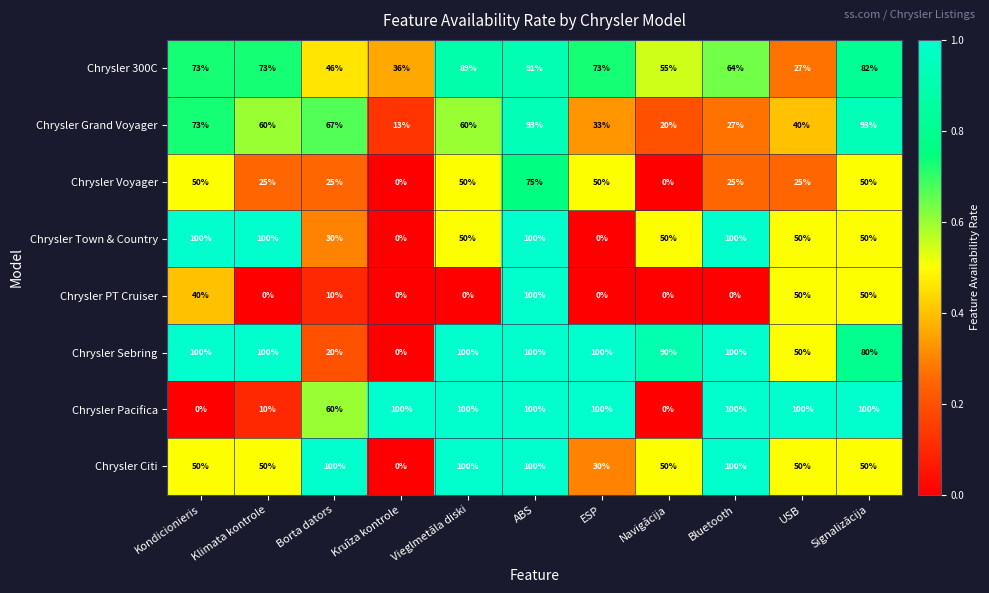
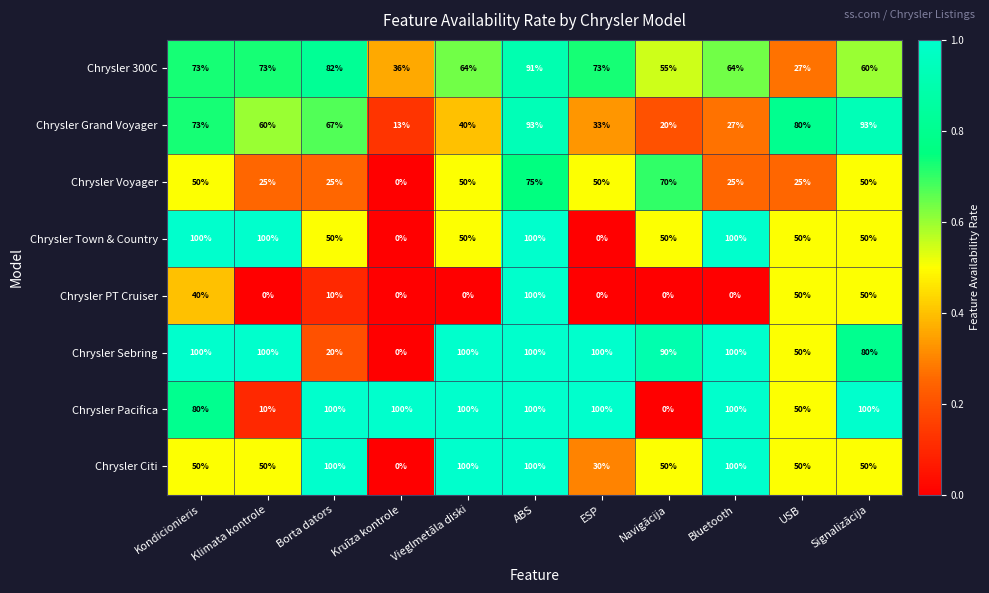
  {
    "Chrysler 300C": {
      "Kondicionieris": "73%",
      "Klimata kontrole": "73%",
-     "Borta dators": "46%",
+     "Borta dators": "82%",
      "Kruīza kontrole": "36%",
-     "Vieglmetāla diski": "89%",
+     "Vieglmetāla diski": "64%",
      "ABS": "91%",
      "ESP": "73%",
      "Navigācija": "55%",
      "Bluetooth": "64%",
      "USB": "27%",
-     "Signalizācija": "82%"
+     "Signalizācija": "60%"
    },
    "Chrysler Grand Voyager": {
      "Kondicionieris": "73%",
      "Klimata kontrole": "60%",
      "Borta dators": "67%",
      "Kruīza kontrole": "13%",
-     "Vieglmetāla diski": "60%",
+     "Vieglmetāla diski": "40%",
      "ABS": "93%",
      "ESP": "33%",
      "Navigācija": "20%",
      "Bluetooth": "27%",
-     "USB": "40%",
+     "USB": "80%",
      "Signalizācija": "93%"
    },
    "Chrysler Voyager": {
      "Kondicionieris": "50%",
      "Klimata kontrole": "25%",
      "Borta dators": "25%",
      "Kruīza kontrole": "0%",
      "Vieglmetāla diski": "50%",
      "ABS": "75%",
      "ESP": "50%",
-     "Navigācija": "0%",
+     "Navigācija": "70%",
      "Bluetooth": "25%",
      "USB": "25%",
      "Signalizācija": "50%"
    },
    "Chrysler Town & Country": {
      "Kondicionieris": "100%",
      "Klimata kontrole": "100%",
-     "Borta dators": "30%",
+     "Borta dators": "50%",
      "Kruīza kontrole": "0%",
      "Vieglmetāla diski": "50%",
      "ABS": "100%",
      "ESP": "0%",
      "Navigācija": "50%",
      "Bluetooth": "100%",
      "USB": "50%",
      "Signalizācija": "50%"
    },
    "Chrysler PT Cruiser": {
      "Kondicionieris": "40%",
      "Klimata kontrole": "0%",
      "Borta dators": "10%",
      "Kruīza kontrole": "0%",
      "Vieglmetāla diski": "0%",
      "ABS": "100%",
      "ESP": "0%",
      "Navigācija": "0%",
      "Bluetooth": "0%",
      "USB": "50%",
      "Signalizācija": "50%"
    },
    "Chrysler Sebring": {
      "Kondicionieris": "100%",
      "Klimata kontrole": "100%",
      "Borta dators": "20%",
      "Kruīza kontrole": "0%",
      "Vieglmetāla diski": "100%",
      "ABS": "100%",
      "ESP": "100%",
      "Navigācija": "90%",
      "Bluetooth": "100%",
      "USB": "50%",
      "Signalizācija": "80%"
    },
    "Chrysler Pacifica": {
-     "Kondicionieris": "0%",
+     "Kondicionieris": "80%",
      "Klimata kontrole": "10%",
-     "Borta dators": "60%",
+     "Borta dators": "100%",
      "Kruīza kontrole": "100%",
      "Vieglmetāla diski": "100%",
      "ABS": "100%",
      "ESP": "100%",
      "Navigācija": "0%",
      "Bluetooth": "100%",
-     "USB": "100%",
+     "USB": "50%",
      "Signalizācija": "100%"
    },
    "Chrysler Citi": {
      "Kondicionieris": "50%",
      "Klimata kontrole": "50%",
      "Borta dators": "100%",
      "Kruīza kontrole": "0%",
      "Vieglmetāla diski": "100%",
      "ABS": "100%",
      "ESP": "30%",
      "Navigācija": "50%",
      "Bluetooth": "100%",
      "USB": "50%",
      "Signalizācija": "50%"
    }
  }
